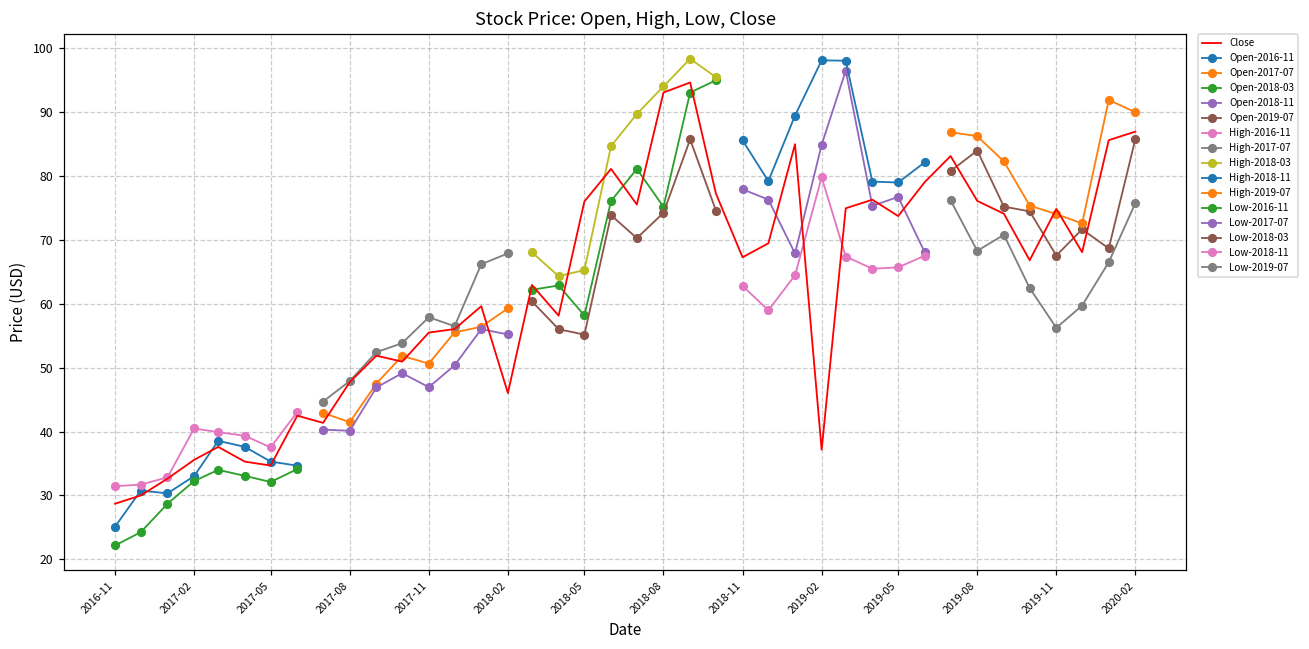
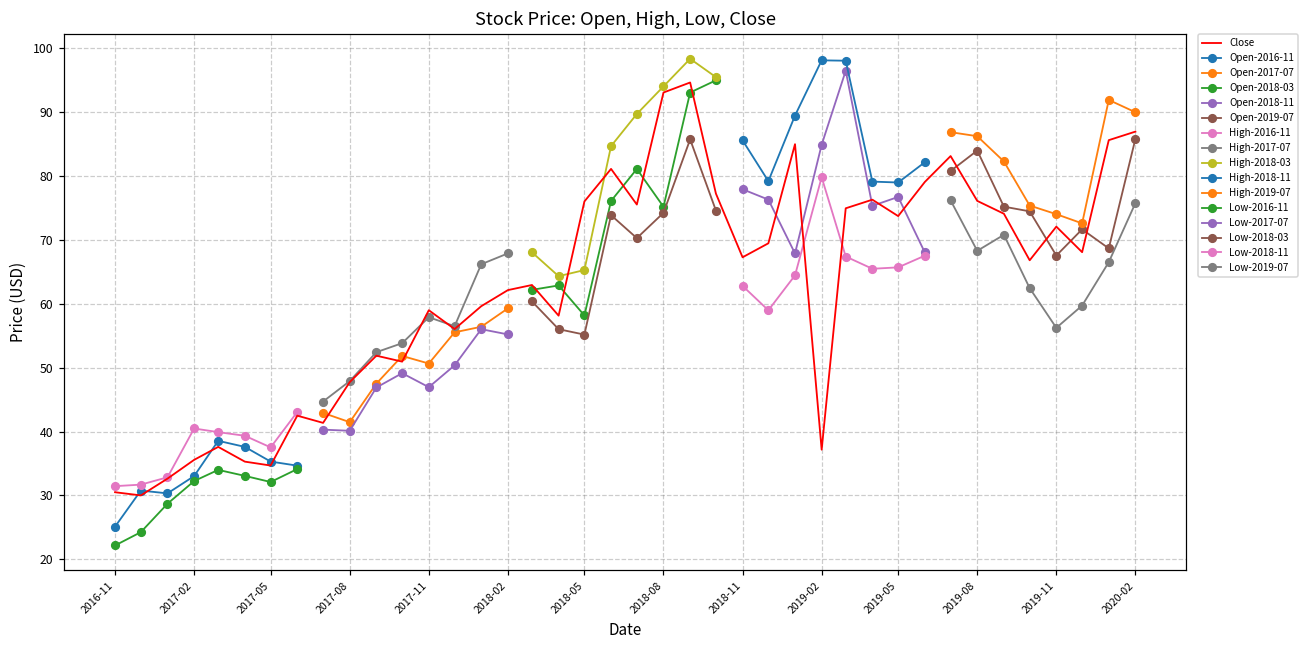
  {
    "Close": {
-     "2016-11": 29,
+     "2016-11": 31,
      "2017-02": 36,
      "2017-05": 35,
-     "2017-11": 56,
-     "2018-02": 46,
+     "2017-11": 59,
+     "2018-02": 62,
      "2018-05": 76,
      "2018-08": 93,
      "2018-11": 67,
      "2019-02": 37,
      "2019-05": 74,
      "2019-08": 76,
-     "2019-11": 75,
+     "2019-11": 72,
      "2020-02": 87
    },
    "High-2018-03": {
      "2018-05": 65,
      "2018-08": 94
    }
  }
